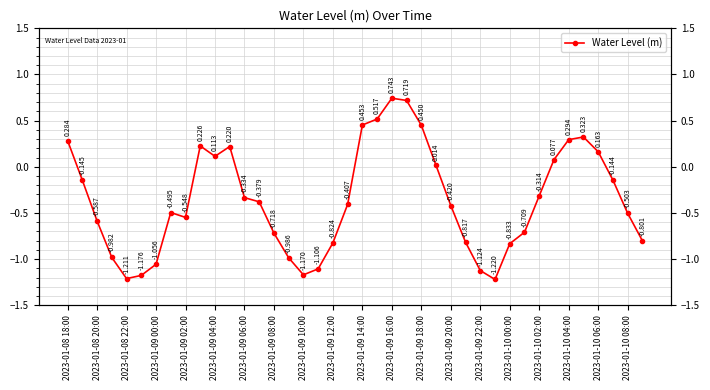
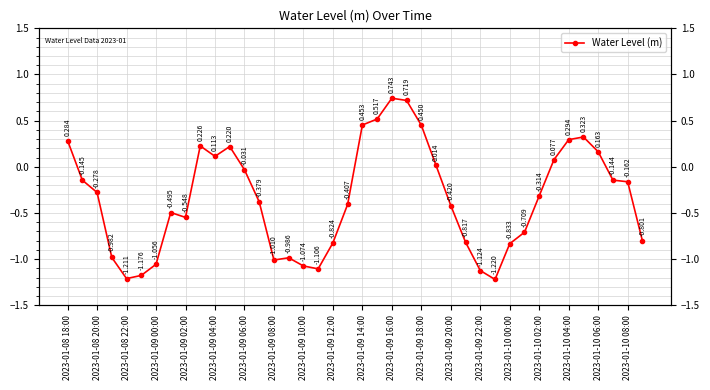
  {
    "2023-01-08 18:00": 0.284,
-   "2023-01-08 20:00": -0.587,
+   "2023-01-08 20:00": -0.278,
    "2023-01-08 22:00": -1.211,
    "2023-01-09 00:00": -1.056,
    "2023-01-09 02:00": -0.548,
    "2023-01-09 04:00": 0.113,
-   "2023-01-09 06:00": -0.334,
-   "2023-01-09 08:00": -0.718,
-   "2023-01-09 10:00": -1.170,
+   "2023-01-09 06:00": -0.031,
+   "2023-01-09 08:00": -1.010,
+   "2023-01-09 10:00": -1.074,
    "2023-01-09 12:00": -0.824,
    "2023-01-09 14:00": 0.453,
    "2023-01-09 16:00": 0.743,
    "2023-01-09 18:00": 0.450,
    "2023-01-09 20:00": -0.420,
    "2023-01-09 22:00": -1.124,
    "2023-01-10 00:00": -0.833,
    "2023-01-10 02:00": -0.314,
    "2023-01-10 04:00": 0.294,
    "2023-01-10 06:00": 0.163,
-   "2023-01-10 08:00": -0.503
+   "2023-01-10 08:00": -0.162
  }
